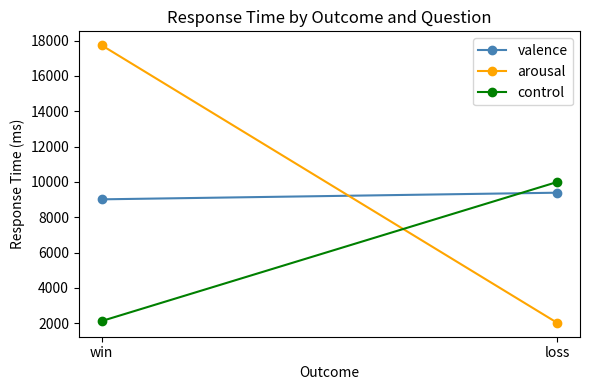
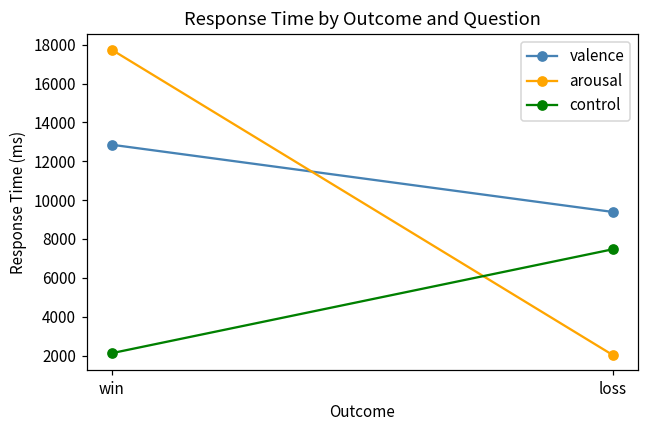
  {
    "valence": {
-     "win": 9000,
+     "win": 12900,
      "loss": 9400
    },
    "arousal": {
      "win": 17700,
      "loss": 2000
    },
    "control": {
      "win": 2100,
-     "loss": 10000
+     "loss": 7500
    }
  }
